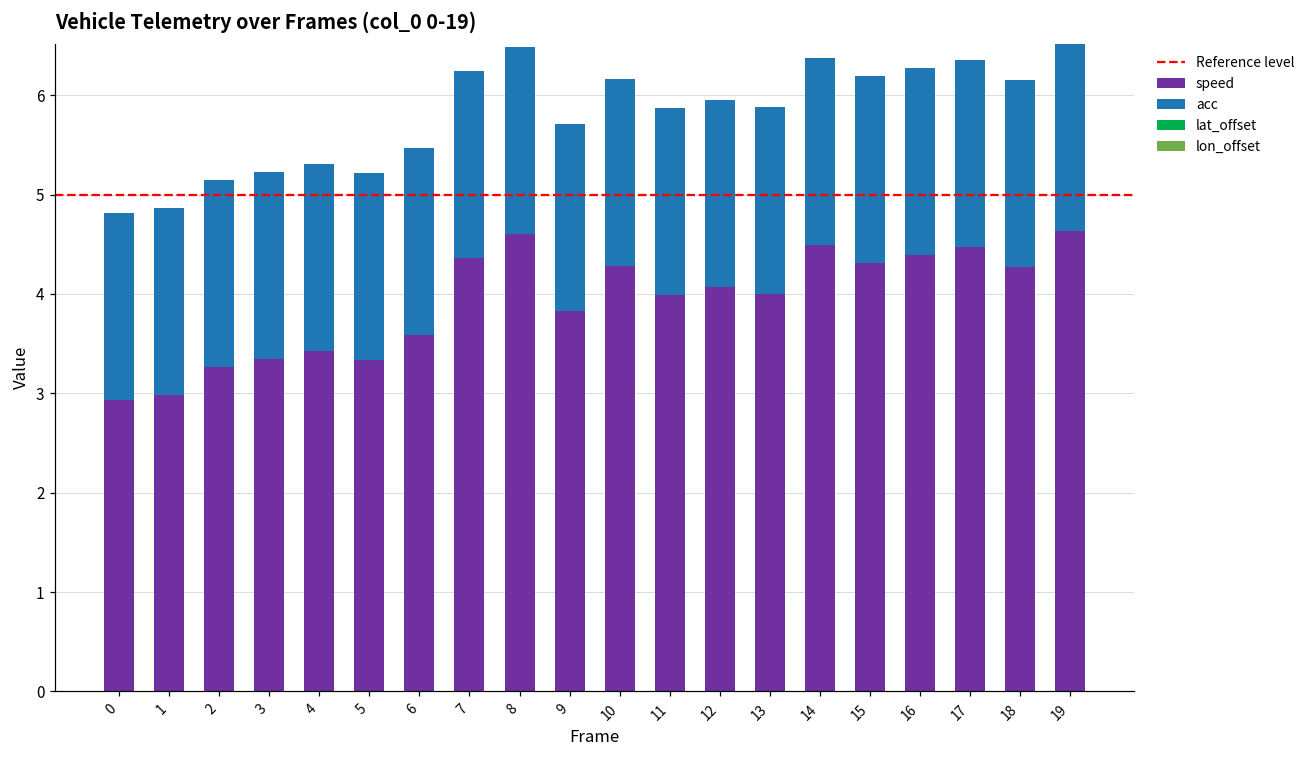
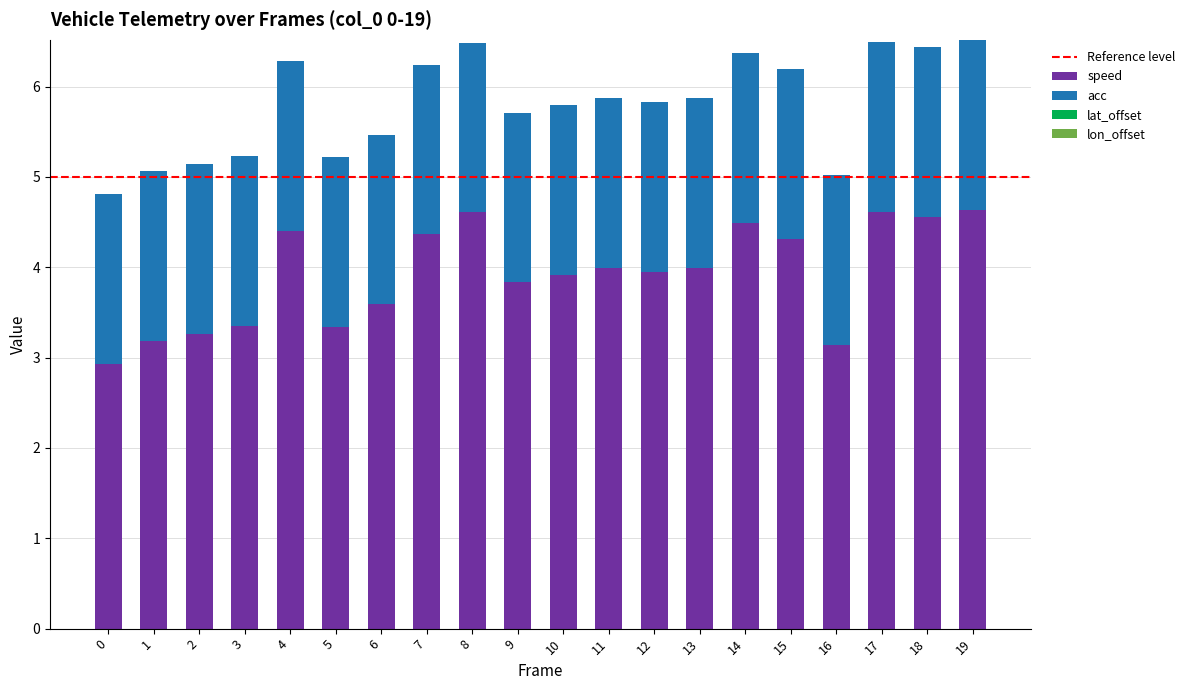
  {
    "speed": {
      "0": 2.9,
-     "1": 3.0,
+     "1": 3.2,
      "2": 3.3,
      "3": 3.3,
-     "4": 3.4,
+     "4": 4.4,
      "5": 3.3,
      "6": 3.6,
      "7": 4.4,
      "8": 4.6,
      "9": 3.8,
-     "10": 4.3,
+     "10": 3.9,
      "11": 4.0,
-     "12": 4.1,
+     "12": 3.9,
      "13": 4.0,
      "14": 4.5,
      "15": 4.3,
-     "16": 4.4,
-     "17": 4.5,
-     "18": 4.3,
+     "16": 3.1,
+     "17": 4.6,
+     "18": 4.6,
      "19": 4.6
    },
    "lon_offset": {
      "1": 1.9,
      "2": 1.9,
      "3": 1.9,
      "4": 1.9,
      "5": 1.9,
      "6": 1.9,
      "7": 1.9,
      "8": 1.9,
      "9": 1.9,
      "10": 1.9,
      "11": 1.9,
      "12": 1.9,
      "13": 1.9,
      "14": 1.9,
      "15": 1.9,
      "16": 1.9,
      "17": 1.9,
      "18": 1.9,
      "19": 1.9
    }
  }
